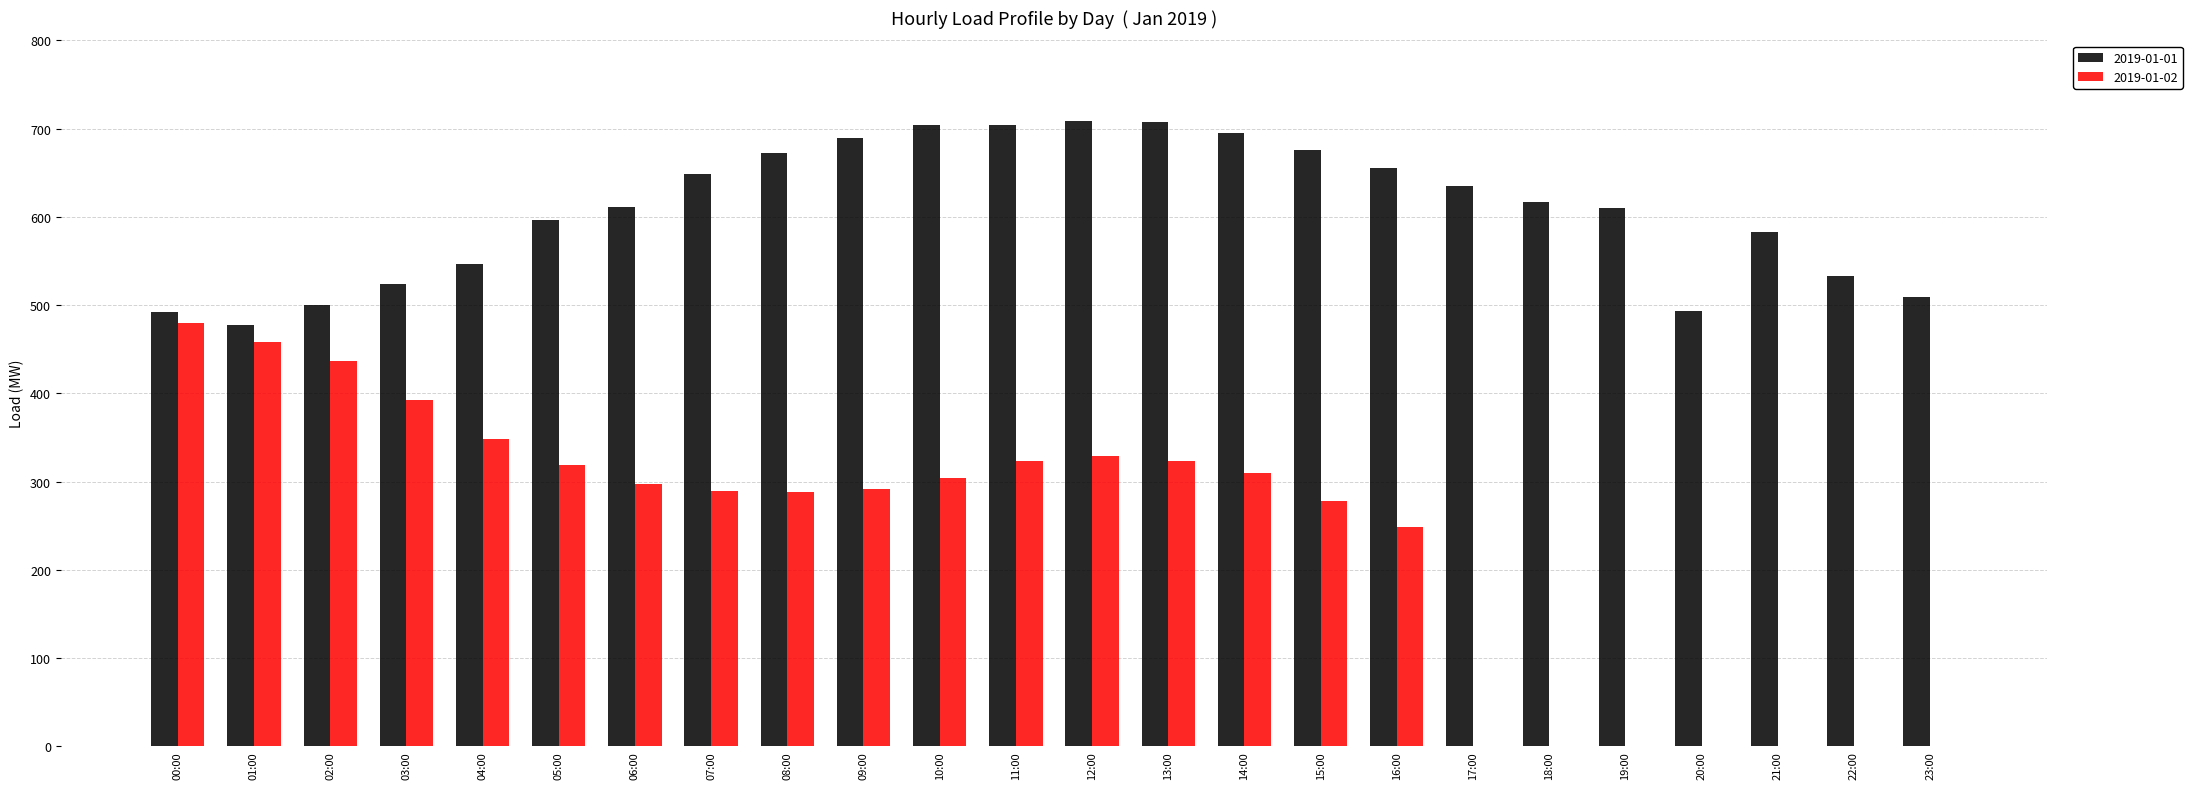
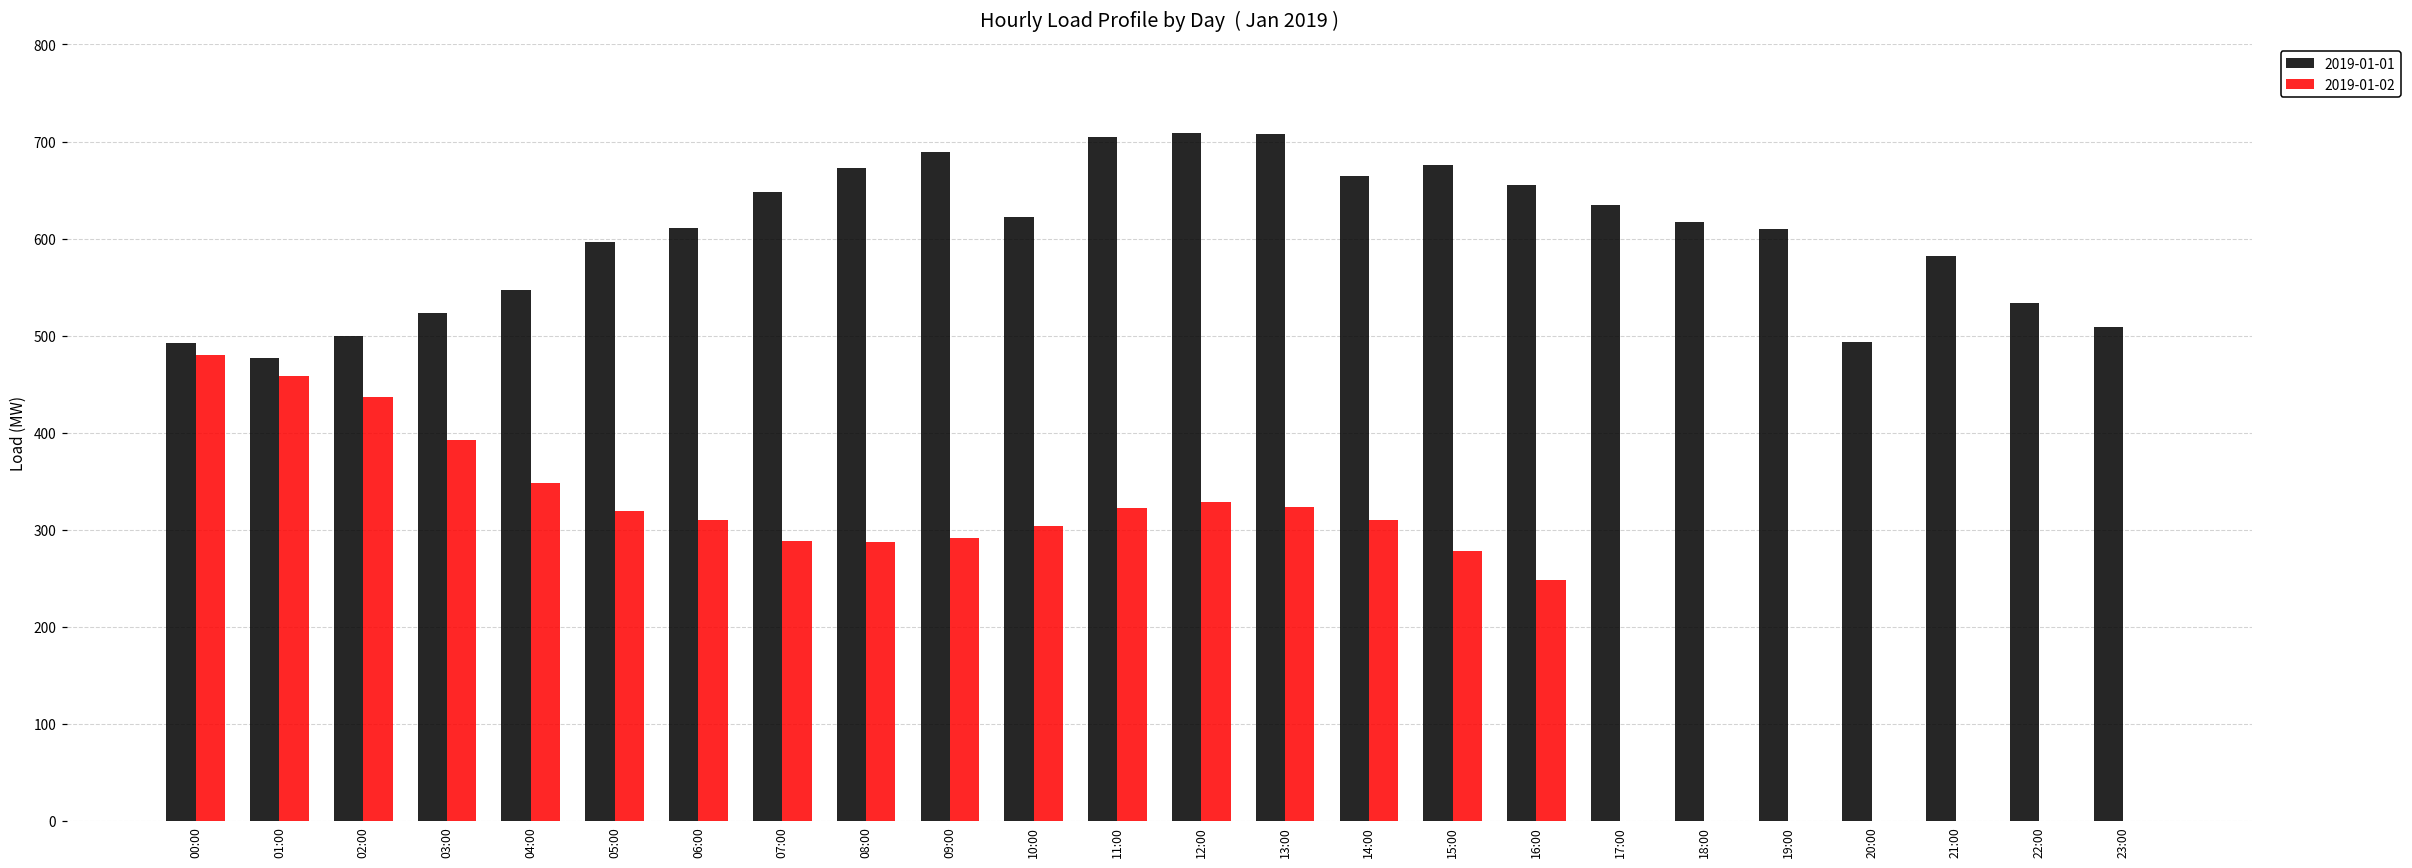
  {
    "2019-01-01": {
      "00:00": 490,
      "01:00": 480,
      "02:00": 500,
      "03:00": 520,
      "04:00": 550,
      "05:00": 600,
      "06:00": 610,
      "07:00": 650,
      "08:00": 670,
      "09:00": 690,
-     "10:00": 700,
+     "10:00": 620,
      "11:00": 700,
      "12:00": 710,
      "13:00": 710,
-     "14:00": 700,
+     "14:00": 660,
      "15:00": 680,
      "16:00": 650,
      "17:00": 630,
      "18:00": 620,
      "19:00": 610,
      "20:00": 490,
      "21:00": 580,
      "22:00": 530,
      "23:00": 510
    },
    "2019-01-02": {
      "00:00": 480,
      "01:00": 460,
      "02:00": 440,
      "03:00": 390,
      "04:00": 350,
      "05:00": 320,
-     "06:00": 300,
+     "06:00": 310,
      "07:00": 290,
      "08:00": 290,
      "09:00": 290,
      "10:00": 300,
      "11:00": 320,
      "12:00": 330,
      "13:00": 320,
      "14:00": 310,
      "15:00": 280,
      "16:00": 250,
      "17:00": 0,
      "18:00": 0,
      "19:00": 0,
      "20:00": 0,
      "21:00": 0,
      "22:00": 0,
      "23:00": 0
    }
  }
